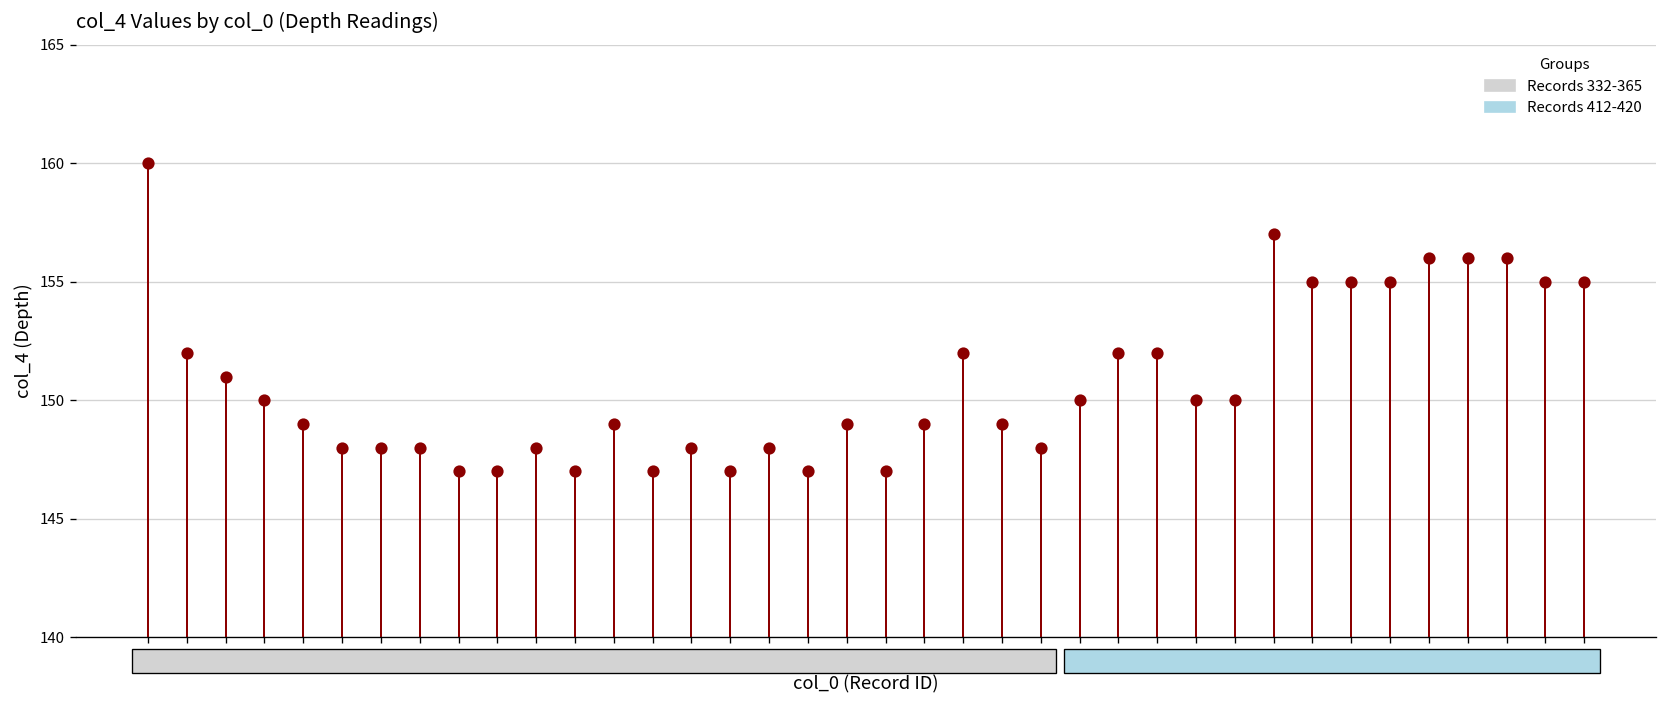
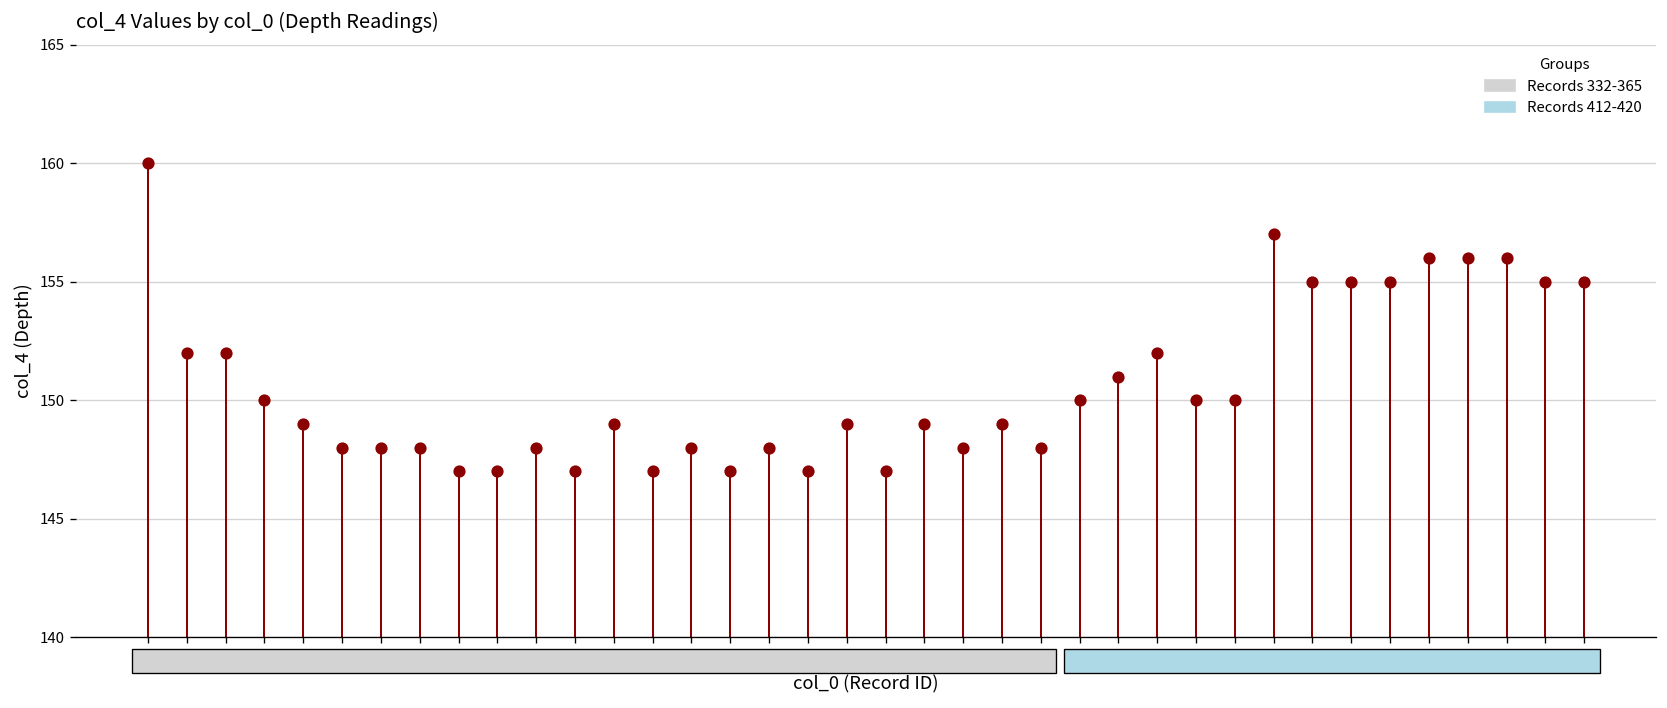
  {
-   "334": 151,
-   "353": 152,
-   "362": 152
+   "334": 152,
+   "353": 148,
+   "362": 151
  }
